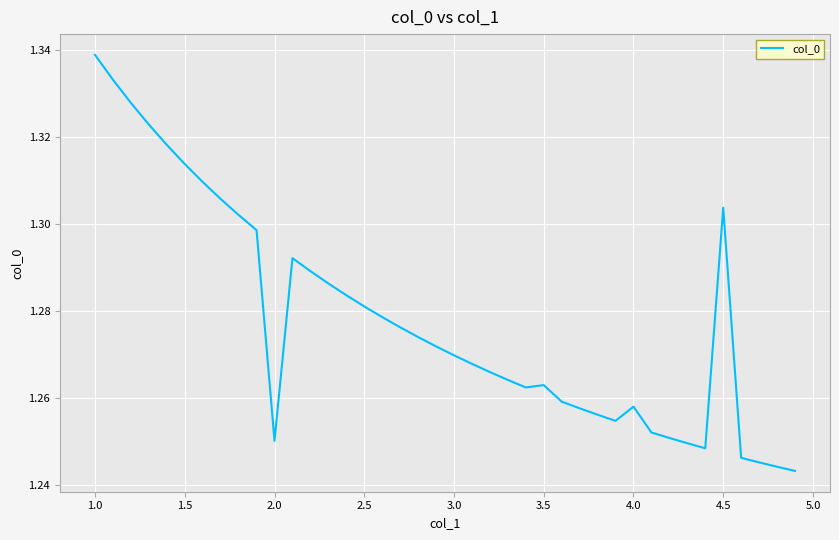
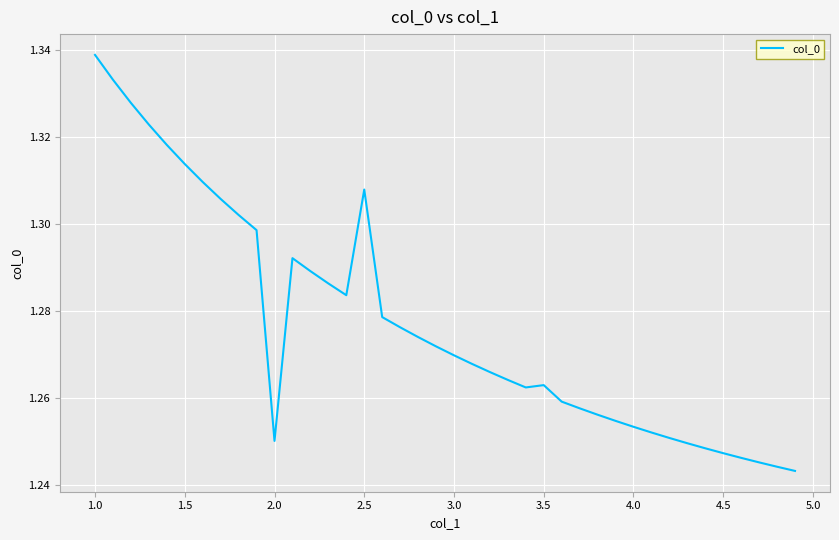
  {
    "1.0": 1.339,
    "1.5": 1.314,
    "2.0": 1.250,
-   "2.5": 1.281,
+   "2.5": 1.308,
    "3.0": 1.270,
    "3.5": 1.263,
-   "4.0": 1.258,
-   "4.5": 1.304
+   "4.0": 1.253,
+   "4.5": 1.247
  }
